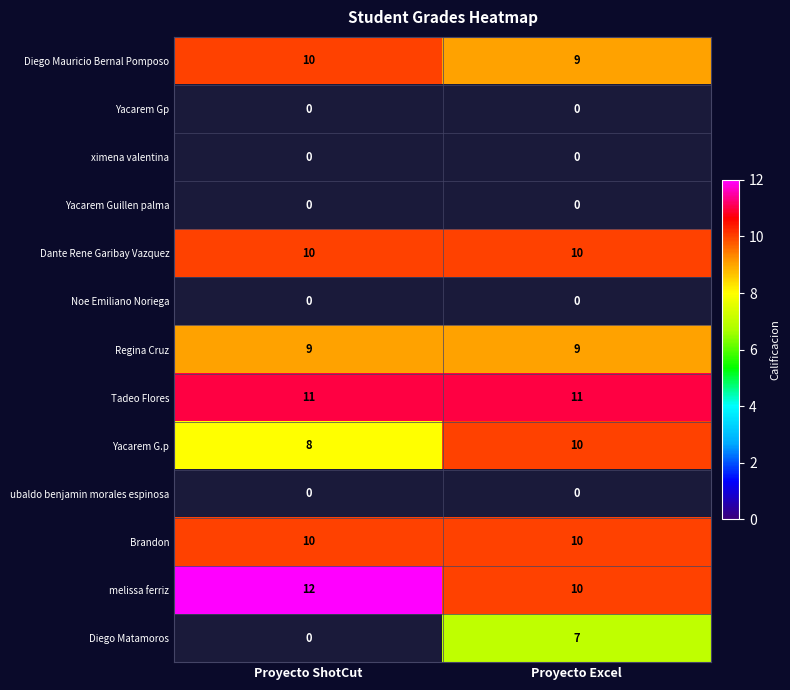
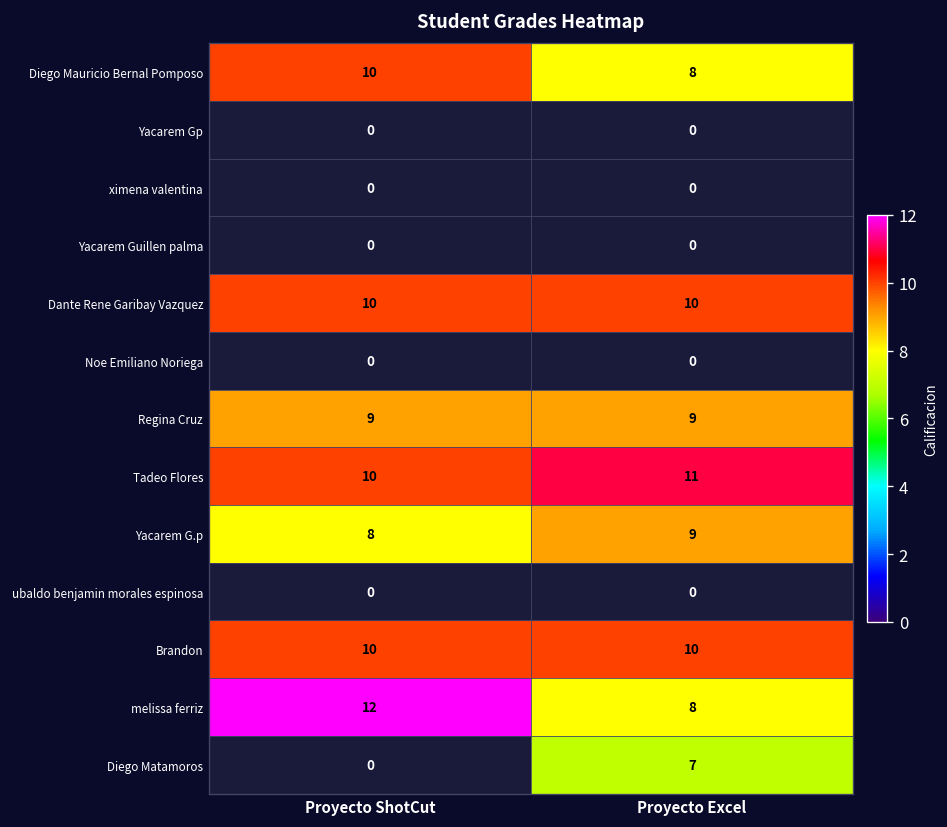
  {
    "Diego Mauricio Bernal Pomposo": {
      "Proyecto ShotCut": 10,
-     "Proyecto Excel": 9
+     "Proyecto Excel": 8
    },
    "Dante Rene Garibay Vazquez": {
      "Proyecto ShotCut": 10,
      "Proyecto Excel": 10
    },
    "Regina Cruz": {
      "Proyecto ShotCut": 9,
      "Proyecto Excel": 9
    },
    "Tadeo Flores": {
-     "Proyecto ShotCut": 11,
+     "Proyecto ShotCut": 10,
      "Proyecto Excel": 11
    },
    "Yacarem G.p": {
      "Proyecto ShotCut": 8,
-     "Proyecto Excel": 10
+     "Proyecto Excel": 9
    },
    "Brandon": {
      "Proyecto ShotCut": 10,
      "Proyecto Excel": 10
    },
    "melissa ferriz": {
      "Proyecto ShotCut": 12,
-     "Proyecto Excel": 10
+     "Proyecto Excel": 8
    },
    "Diego Matamoros": {
      "Proyecto Excel": 7
    }
  }
